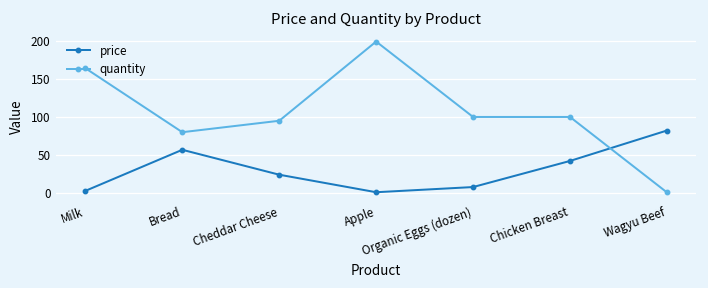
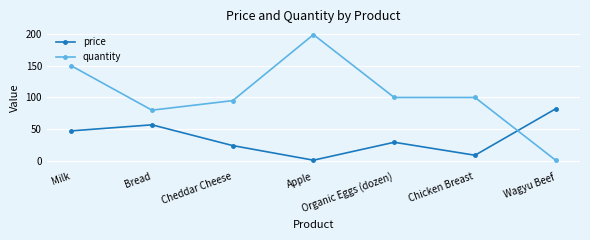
  {
    "price": {
-     "Milk": 0,
+     "Milk": 50,
      "Bread": 60,
      "Cheddar Cheese": 20,
      "Apple": 0,
-     "Organic Eggs (dozen)": 10,
-     "Chicken Breast": 40,
+     "Organic Eggs (dozen)": 30,
+     "Chicken Breast": 10,
      "Wagyu Beef": 80
    },
    "quantity": {
-     "Milk": 160,
+     "Milk": 150,
      "Bread": 80,
      "Cheddar Cheese": 100,
      "Apple": 200,
      "Organic Eggs (dozen)": 100,
      "Chicken Breast": 100,
      "Wagyu Beef": 0
    }
  }
